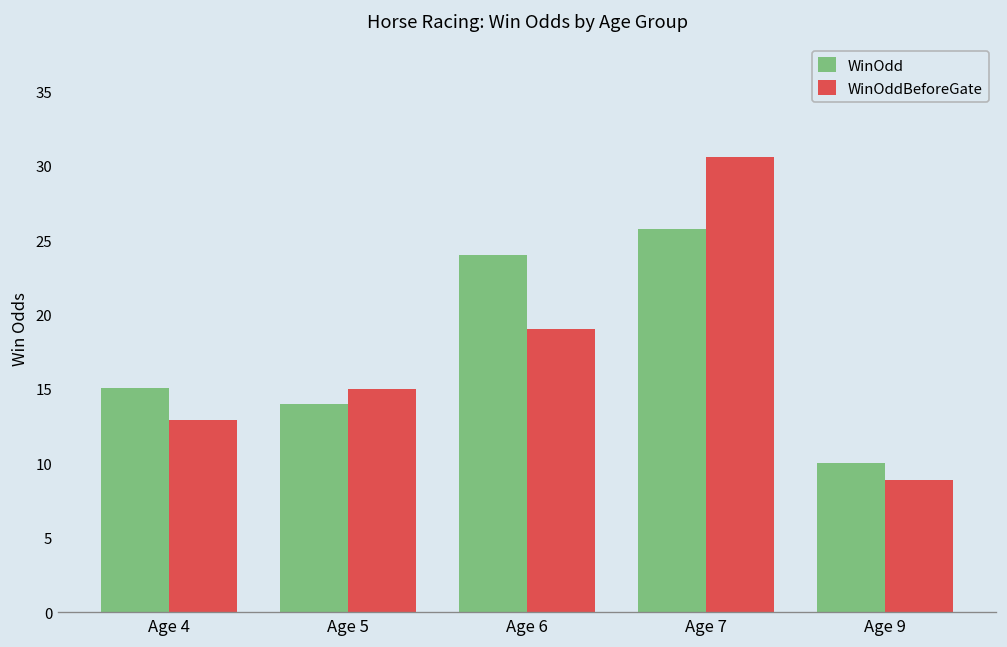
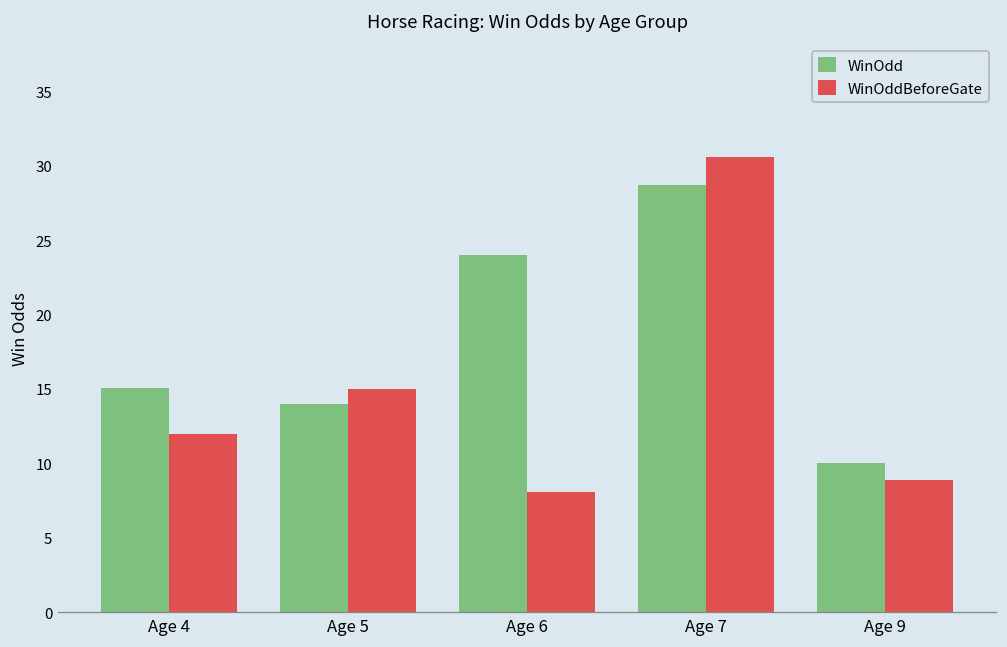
  {
    "WinOdd": {
      "Age 4": 15.1,
      "Age 5": 14.0,
      "Age 6": 24.0,
-     "Age 7": 25.8,
+     "Age 7": 28.7,
      "Age 9": 10.0
    },
    "WinOddBeforeGate": {
-     "Age 4": 12.9,
+     "Age 4": 12.0,
      "Age 5": 15.0,
-     "Age 6": 19.0,
+     "Age 6": 8.1,
      "Age 7": 30.6,
      "Age 9": 8.9
    }
  }
